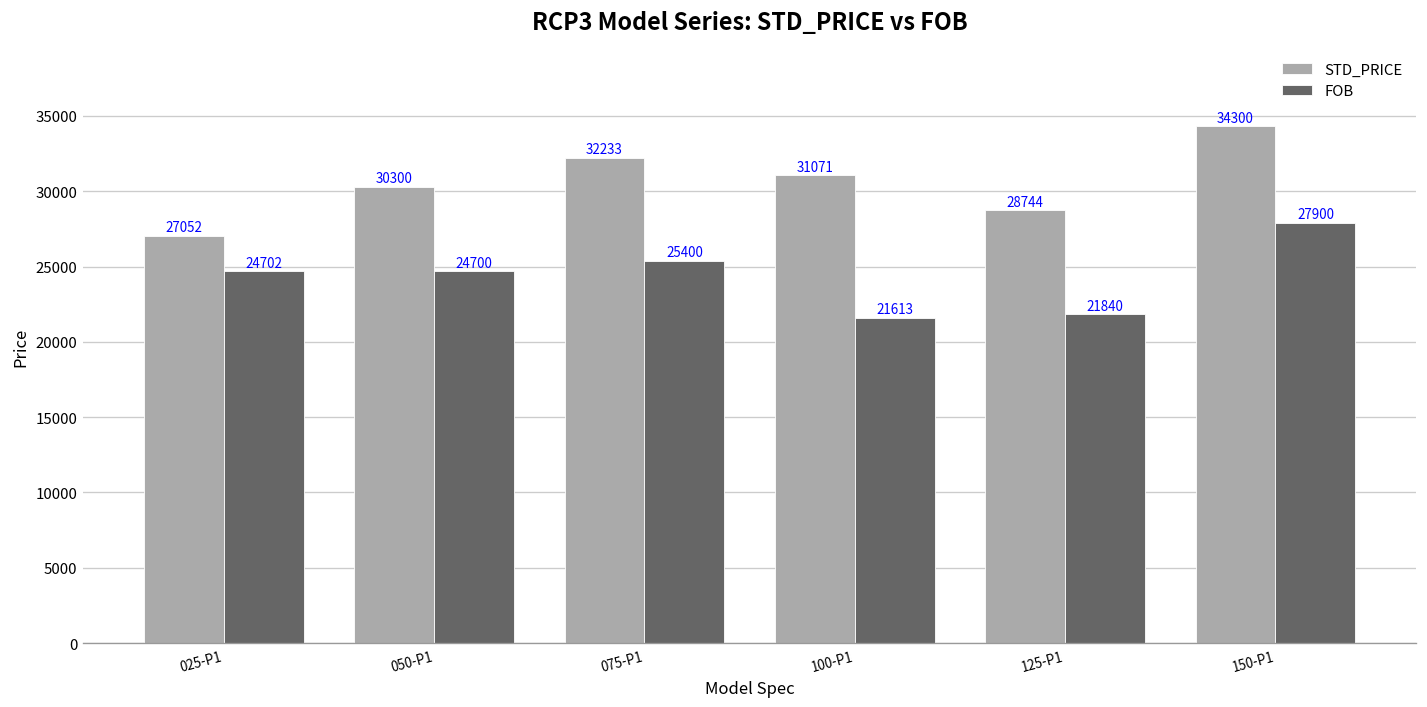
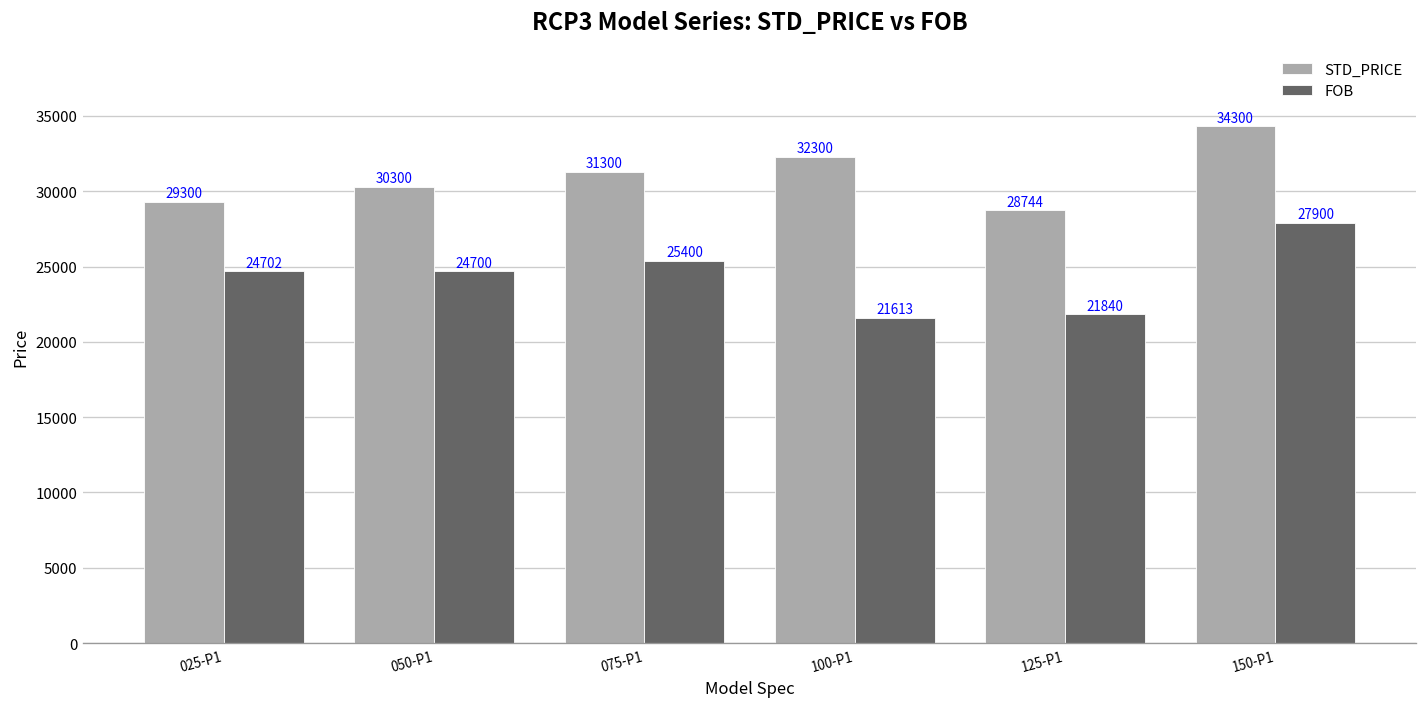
  {
    "STD_PRICE": {
-     "025-P1": 27052,
+     "025-P1": 29300,
      "050-P1": 30300,
-     "075-P1": 32233,
-     "100-P1": 31071,
+     "075-P1": 31300,
+     "100-P1": 32300,
      "125-P1": 28744,
      "150-P1": 34300
    },
    "FOB": {
      "025-P1": 24702,
      "050-P1": 24700,
      "075-P1": 25400,
      "100-P1": 21613,
      "125-P1": 21840,
      "150-P1": 27900
    }
  }
